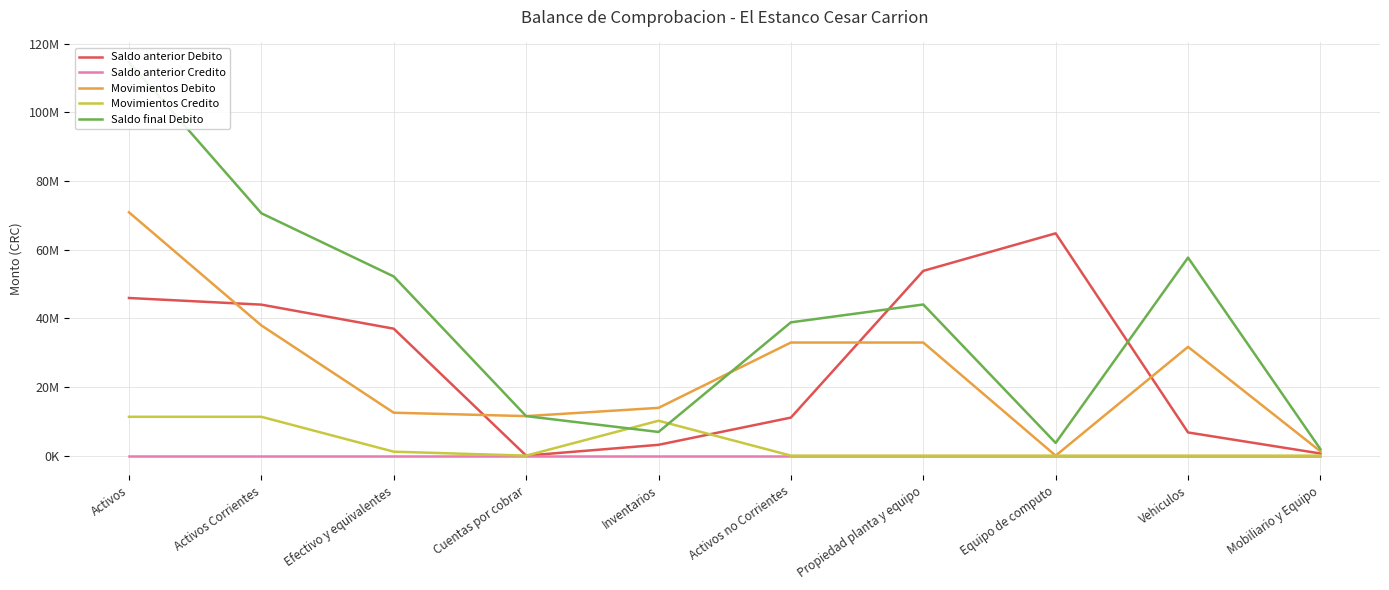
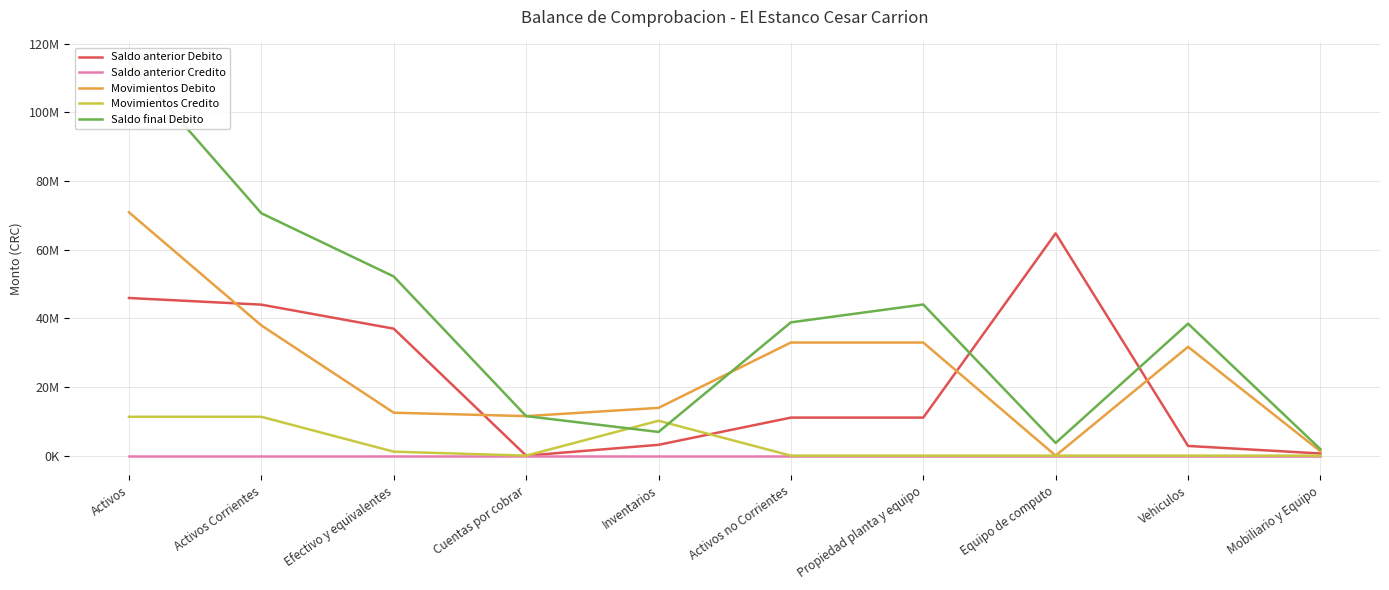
  {
    "Saldo anterior Debito": {
      "Activos": 46000000,
      "Activos Corrientes": 44000000,
      "Efectivo y equivalentes": 37000000,
      "Inventarios": 3000000,
      "Activos no Corrientes": 11000000,
-     "Propiedad planta y equipo": 54000000,
+     "Propiedad planta y equipo": 11000000,
      "Equipo de computo": 65000000,
-     "Vehiculos": 7000000
+     "Vehiculos": 3000000
    },
    "Saldo anterior Credito": {
      "Activos": 0,
      "Activos Corrientes": 0,
      "Efectivo y equivalentes": 0,
      "Inventarios": 0
    },
    "Saldo final Debito": {
      "Activos Corrientes": 71000000,
      "Efectivo y equivalentes": 52000000,
      "Inventarios": 7000000,
      "Activos no Corrientes": 39000000,
      "Propiedad planta y equipo": 44000000,
      "Equipo de computo": 4000000,
-     "Vehiculos": 58000000
+     "Vehiculos": 38000000
    }
  }
